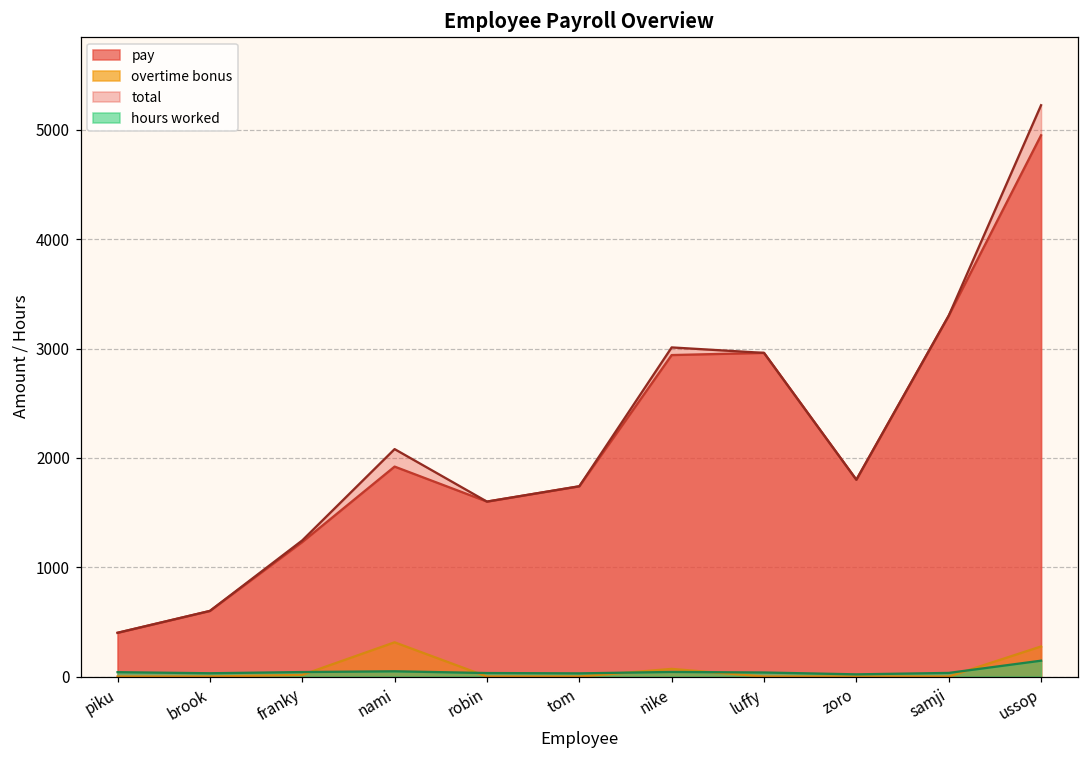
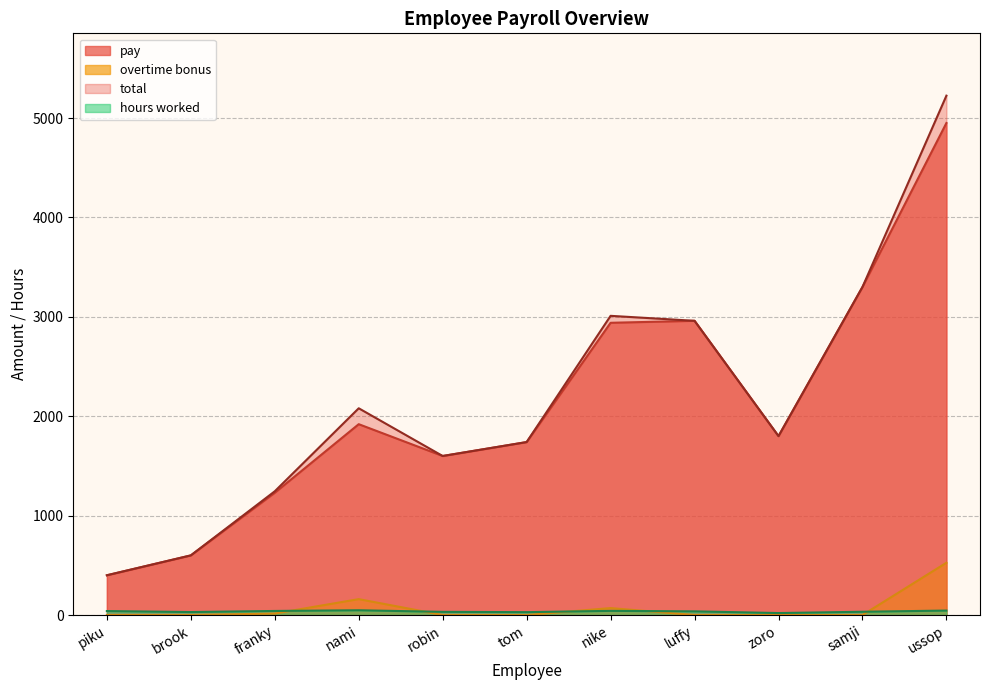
  {
    "overtime bonus": {
      "piku": 0,
      "brook": 0,
-     "nami": 300,
+     "nami": 200,
      "robin": 0,
      "tom": 0,
      "nike": 100,
      "luffy": 0,
      "samji": 0,
-     "ussop": 300
+     "ussop": 500
    },
    "hours worked": {
      "piku": 0,
      "brook": 0,
      "nami": 0,
      "robin": 0,
      "tom": 0,
      "nike": 0,
      "luffy": 0,
      "samji": 0,
-     "ussop": 100
+     "ussop": 0
    }
  }
